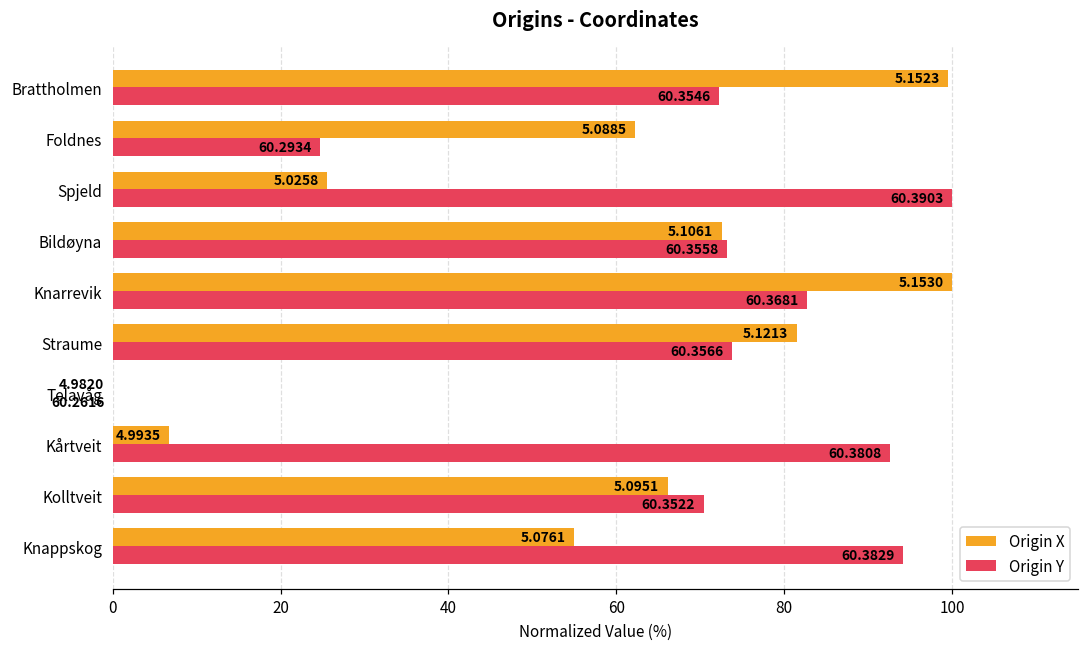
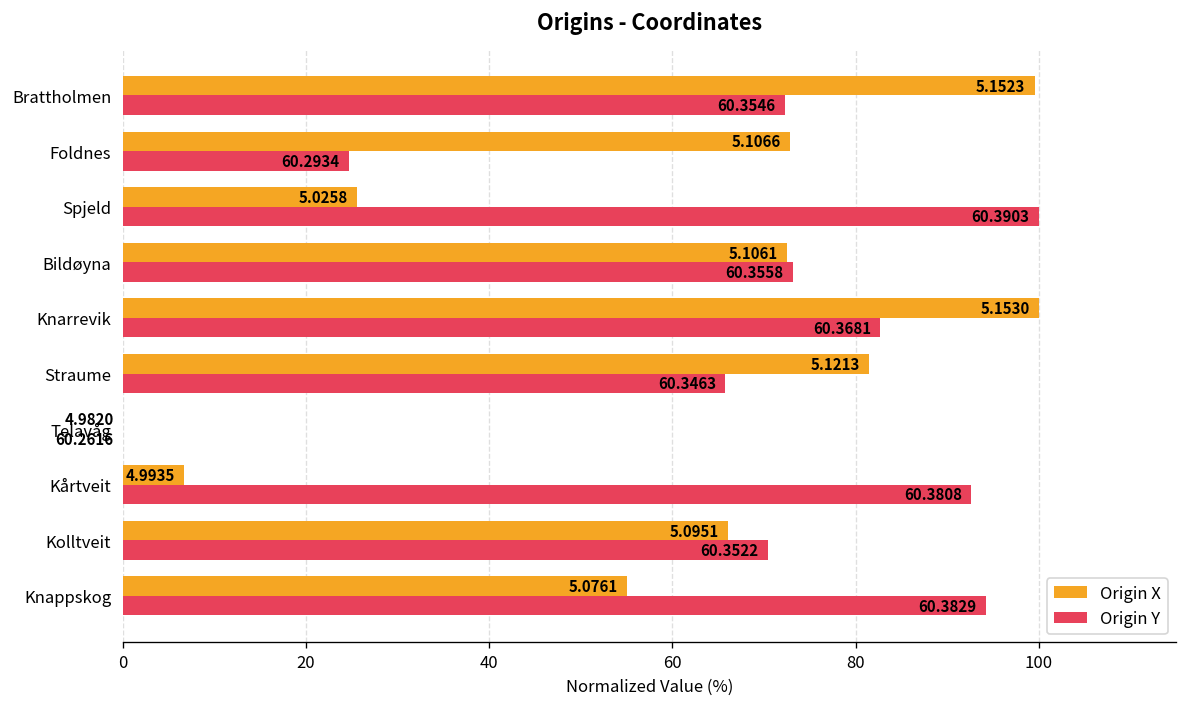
  {
    "Origin X": {
-     "Foldnes": 5.0885
+     "Foldnes": 5.1066
    },
    "Origin Y": {
-     "Straume": 60.3566
+     "Straume": 60.3463
    }
  }
